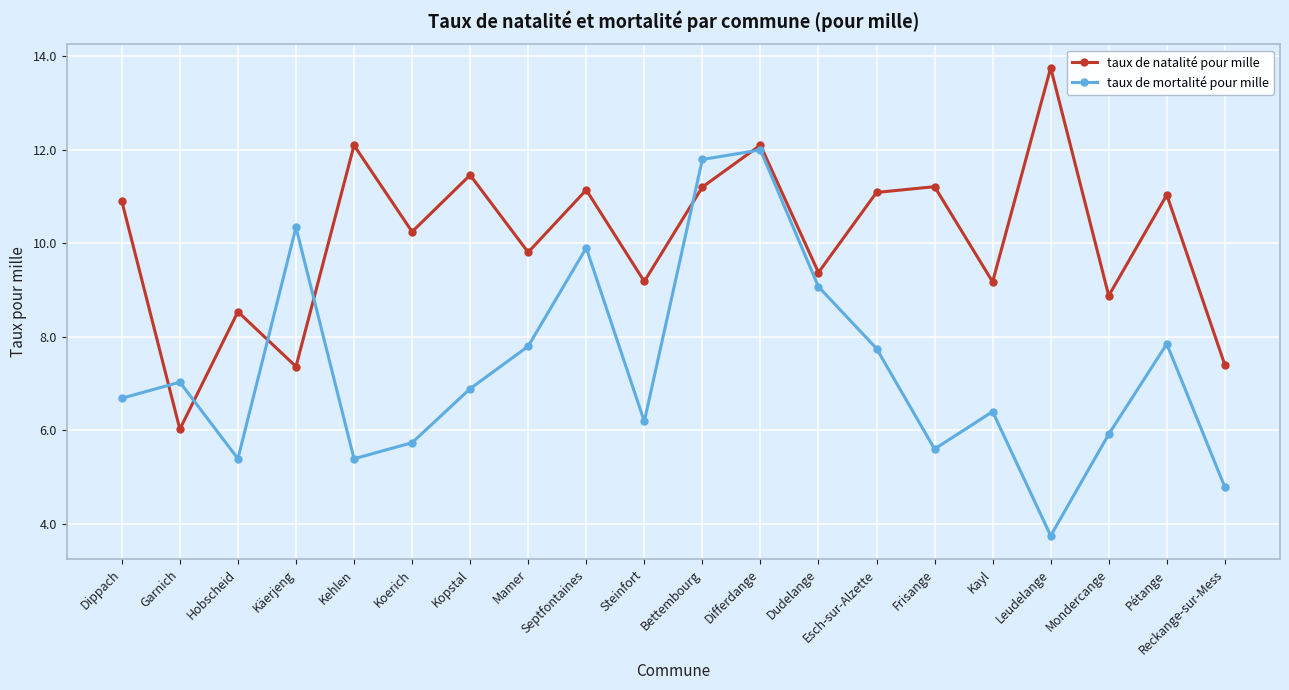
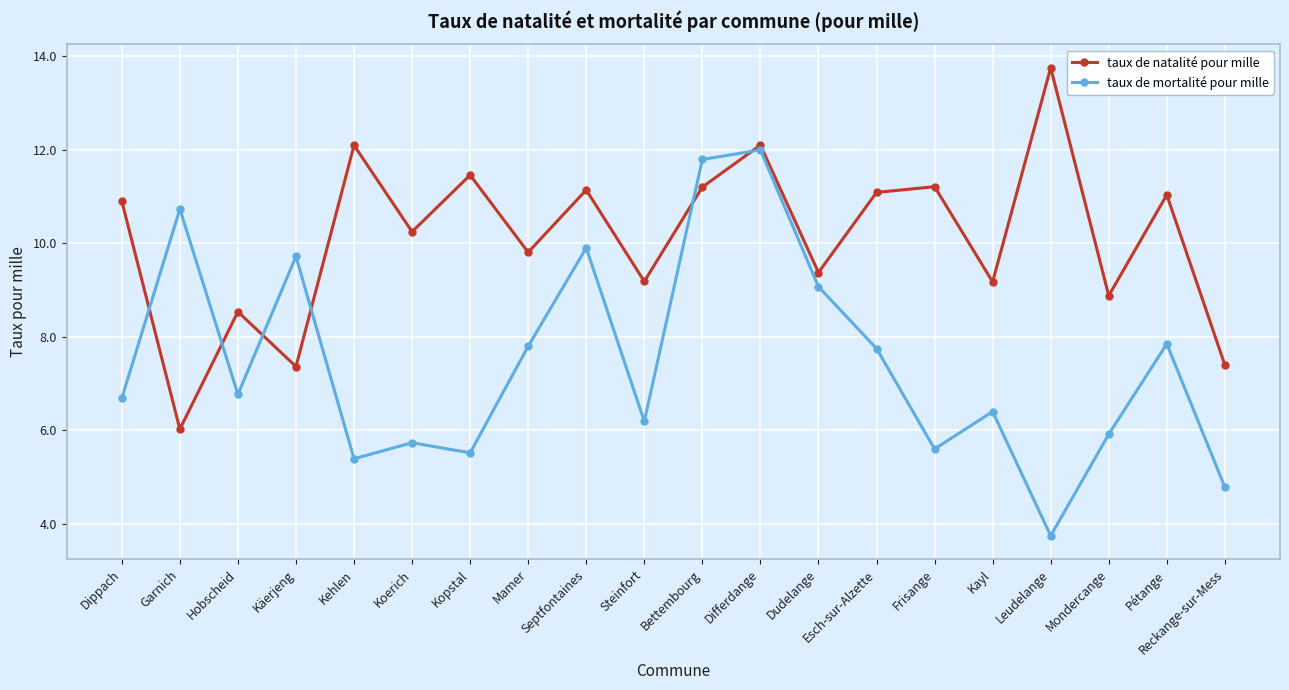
  {
    "taux de natalité pour mille": {
      "Dippach": 10.9,
      "Garnich": 6.0,
      "Hobscheid": 8.5,
      "Käerjeng": 7.4,
      "Kehlen": 12.1,
      "Koerich": 10.2,
      "Kopstal": 11.5,
      "Mamer": 9.8,
      "Septfontaines": 11.1,
      "Steinfort": 9.2,
      "Bettembourg": 11.2,
      "Differdange": 12.1,
      "Dudelange": 9.4,
      "Esch-sur-Alzette": 11.1,
      "Frisange": 11.2,
      "Kayl": 9.2,
      "Leudelange": 13.8,
      "Mondercange": 8.9,
      "Pétange": 11.0,
      "Reckange-sur-Mess": 7.4
    },
    "taux de mortalité pour mille": {
      "Dippach": 6.7,
-     "Garnich": 7.0,
-     "Hobscheid": 5.4,
-     "Käerjeng": 10.3,
+     "Garnich": 10.7,
+     "Hobscheid": 6.8,
+     "Käerjeng": 9.7,
      "Kehlen": 5.4,
      "Koerich": 5.7,
-     "Kopstal": 6.9,
+     "Kopstal": 5.5,
      "Mamer": 7.8,
      "Septfontaines": 9.9,
      "Steinfort": 6.2,
      "Bettembourg": 11.8,
      "Differdange": 12.0,
      "Dudelange": 9.1,
      "Esch-sur-Alzette": 7.8,
      "Frisange": 5.6,
      "Kayl": 6.4,
      "Leudelange": 3.8,
      "Mondercange": 5.9,
      "Pétange": 7.8,
      "Reckange-sur-Mess": 4.8
    }
  }
